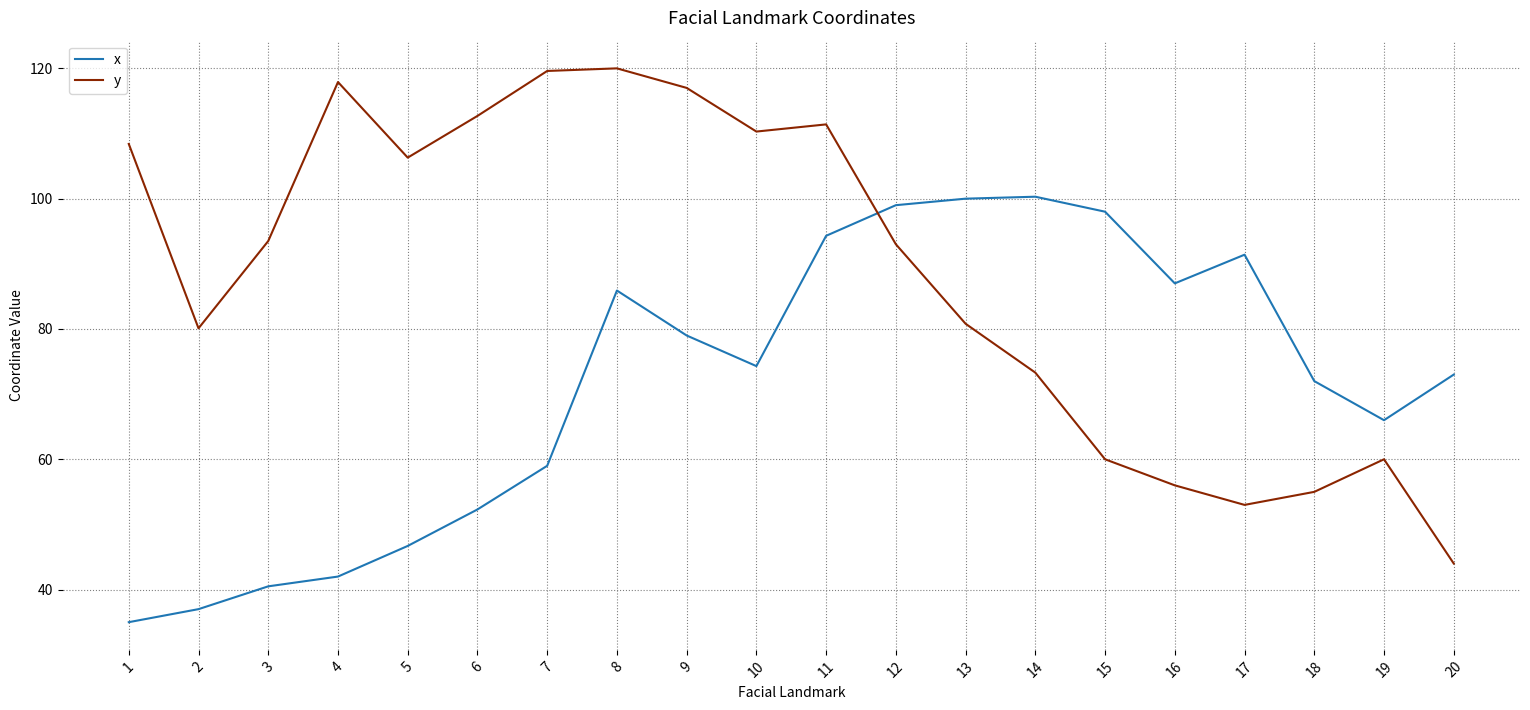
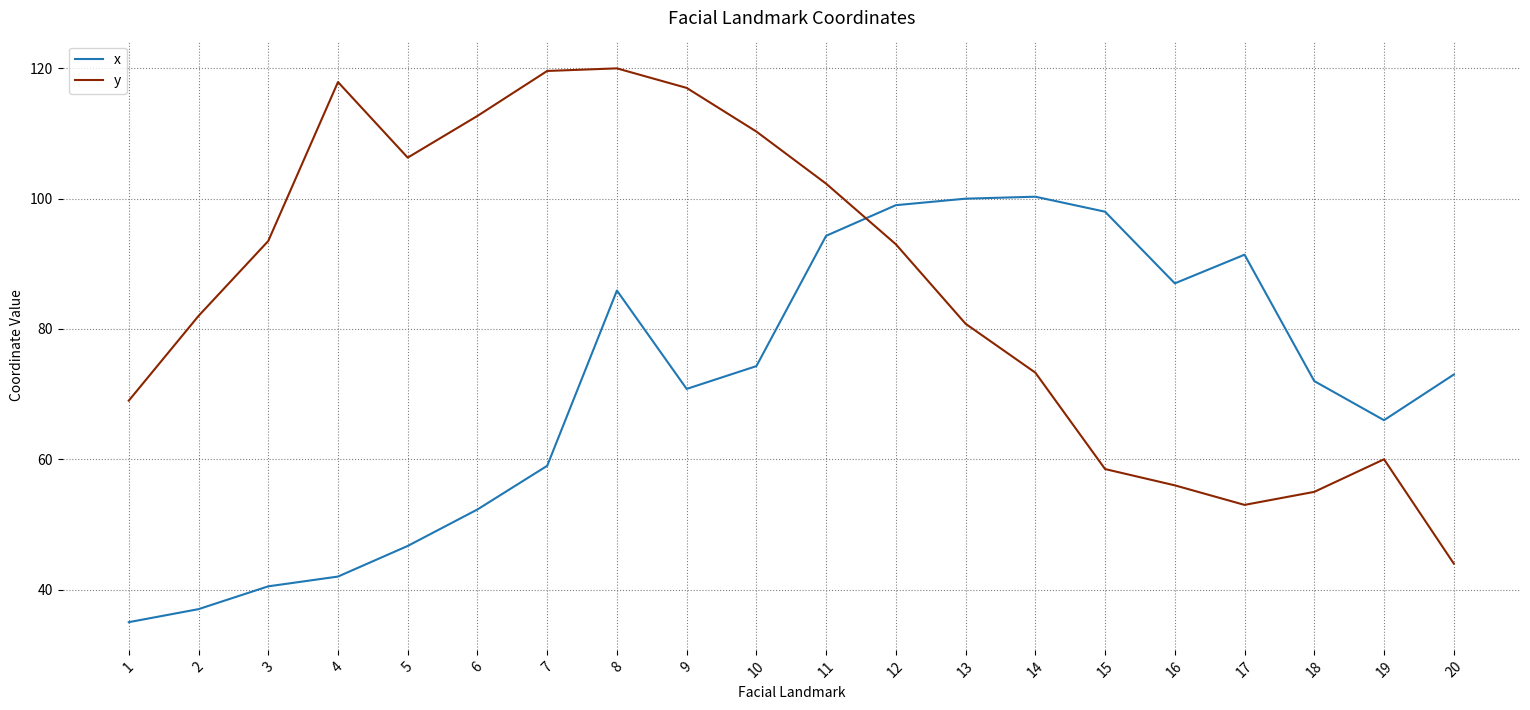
  {
    "x": {
      "1": 35,
      "2": 37,
      "3": 41,
      "4": 42,
      "5": 47,
      "6": 52,
      "7": 59,
      "8": 86,
-     "9": 79,
+     "9": 71,
      "10": 74,
      "11": 94,
      "12": 99,
      "13": 100,
      "14": 100,
      "15": 98,
      "16": 87,
      "17": 91,
      "18": 72,
      "19": 66,
      "20": 73
    },
    "y": {
-     "1": 108,
-     "2": 80,
+     "1": 69,
+     "2": 82,
      "3": 94,
      "4": 118,
      "5": 106,
      "6": 113,
      "7": 120,
      "8": 120,
      "9": 117,
      "10": 110,
-     "11": 111,
+     "11": 102,
      "12": 93,
      "13": 81,
      "14": 73,
-     "15": 60,
+     "15": 59,
      "16": 56,
      "17": 53,
      "18": 55,
      "19": 60,
      "20": 44
    }
  }
